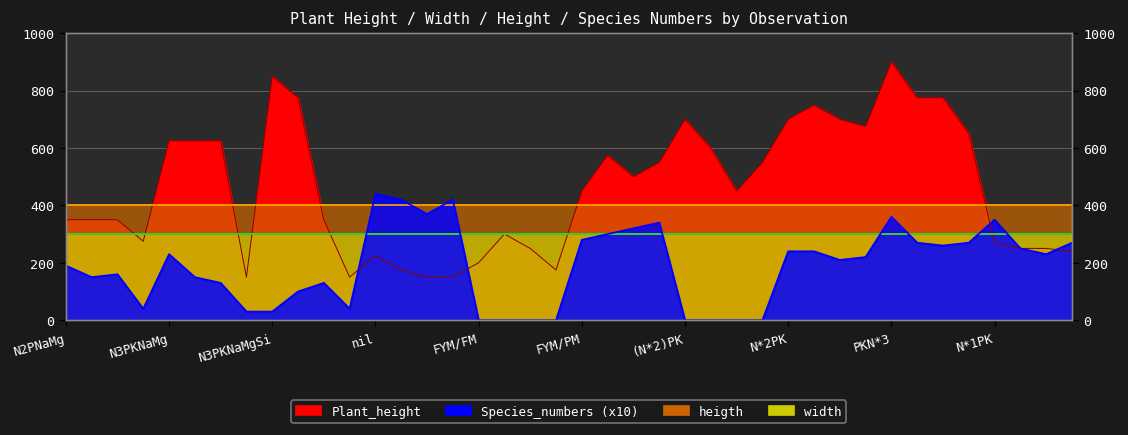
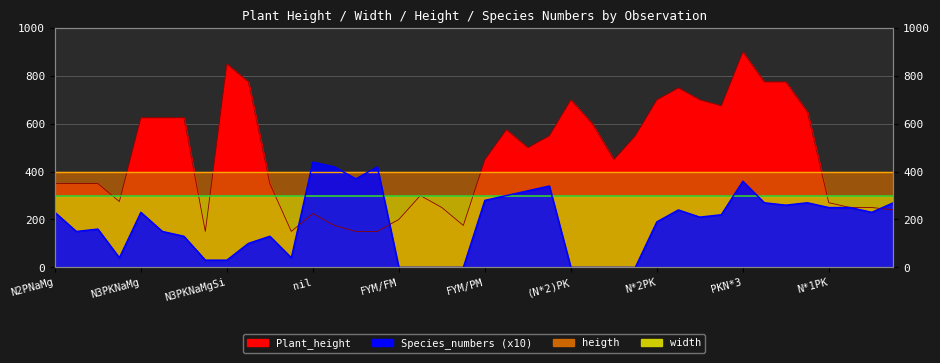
  {
    "Plant_height": {
      "N2PNaMg": 350,
      "N3PKNaMg": 630,
      "N3PKNaMgSi": 850,
      "nil": 230,
      "FYM/FM": 200,
      "FYM/PM": 450,
      "(N*2)PK": 700,
      "N*2PK": 700,
      "PKN*3": 900,
      "N*1PK": 270
    },
    "heigth": {
      "N2PNaMg": 400,
      "N3PKNaMg": 400,
      "N3PKNaMgSi": 400,
      "nil": 400,
      "FYM/FM": 400,
      "FYM/PM": 400,
      "(N*2)PK": 400,
      "N*2PK": 400,
      "PKN*3": 400,
      "N*1PK": 400
    },
    "width": {
      "N2PNaMg": 300,
      "N3PKNaMg": 300,
      "N3PKNaMgSi": 300,
      "nil": 300,
      "FYM/FM": 300,
      "FYM/PM": 300,
      "(N*2)PK": 300,
      "N*2PK": 300,
      "PKN*3": 300,
      "N*1PK": 300
    },
    "Species_numbers (x10)": {
-     "N2PNaMg": 190,
+     "N2PNaMg": 230,
      "N3PKNaMg": 230,
      "N3PKNaMgSi": 30,
      "nil": 440,
      "FYM/FM": 0,
      "FYM/PM": 280,
      "(N*2)PK": 0,
-     "N*2PK": 240,
+     "N*2PK": 190,
      "PKN*3": 360,
-     "N*1PK": 350
+     "N*1PK": 250
    }
  }
